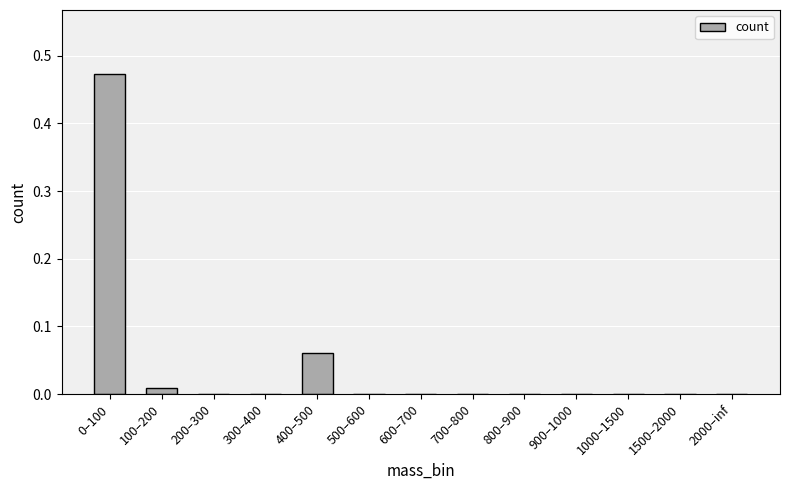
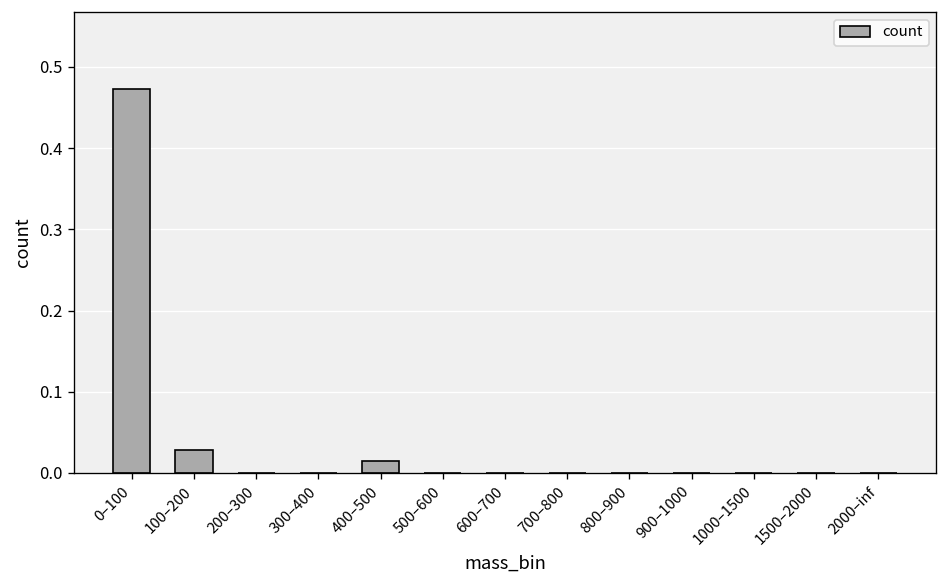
  {
    "0–100": 0.47,
-   "100–200": 0.01,
+   "100–200": 0.03,
    "200–300": 0.00,
    "300–400": 0.00,
-   "400–500": 0.06,
+   "400–500": 0.01,
    "500–600": 0.00,
    "600–700": 0.00,
    "700–800": 0.00,
    "800–900": 0.00,
    "900–1000": 0.00,
    "1000–1500": 0.00,
    "1500–2000": 0.00,
    "2000–inf": 0.00
  }
